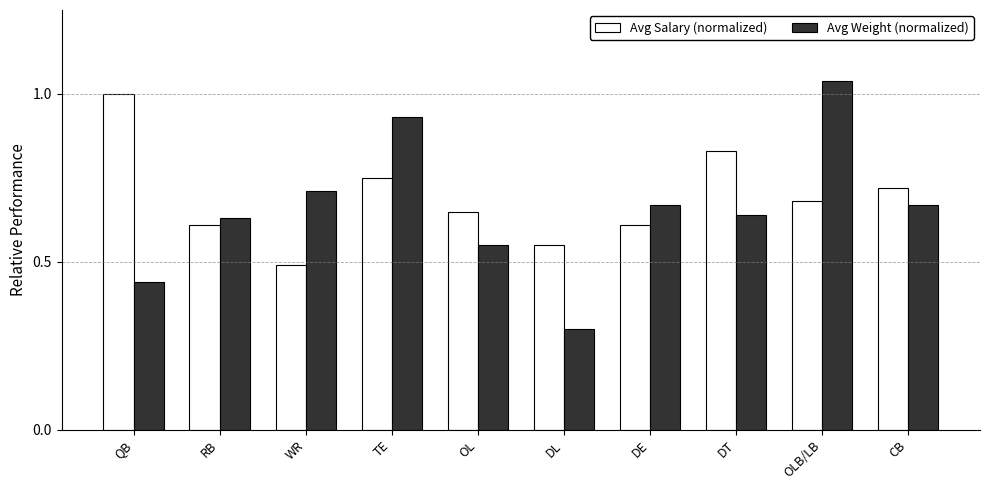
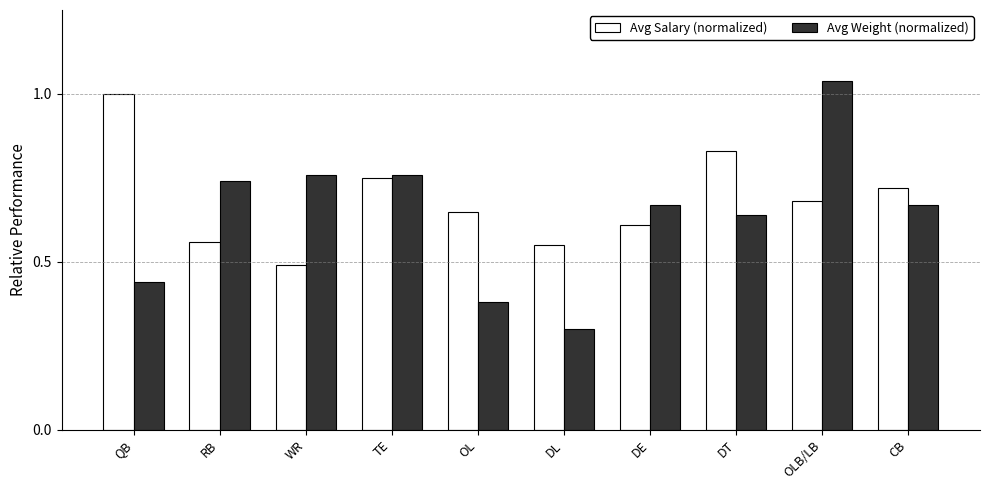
  {
    "Avg Salary (normalized)": {
      "QB": 1.00,
-     "RB": 0.61,
+     "RB": 0.56,
      "WR": 0.49,
      "TE": 0.75,
      "OL": 0.65,
      "DL": 0.55,
      "DE": 0.61,
      "DT": 0.83,
      "OLB/LB": 0.68,
      "CB": 0.72
    },
    "Avg Weight (normalized)": {
      "QB": 0.44,
-     "RB": 0.63,
-     "WR": 0.71,
-     "TE": 0.93,
-     "OL": 0.55,
+     "RB": 0.74,
+     "WR": 0.76,
+     "TE": 0.76,
+     "OL": 0.38,
      "DL": 0.30,
      "DE": 0.67,
      "DT": 0.64,
      "OLB/LB": 1.04,
      "CB": 0.67
    }
  }
